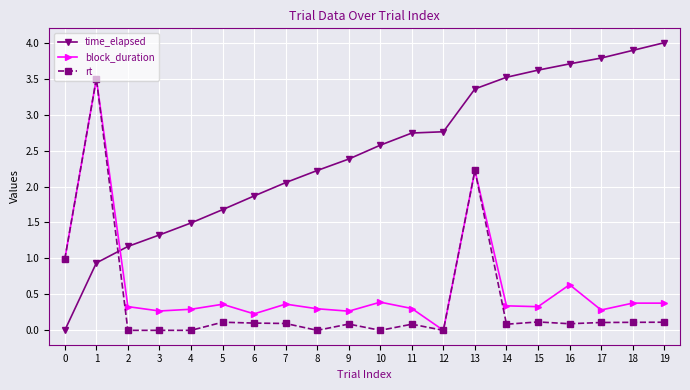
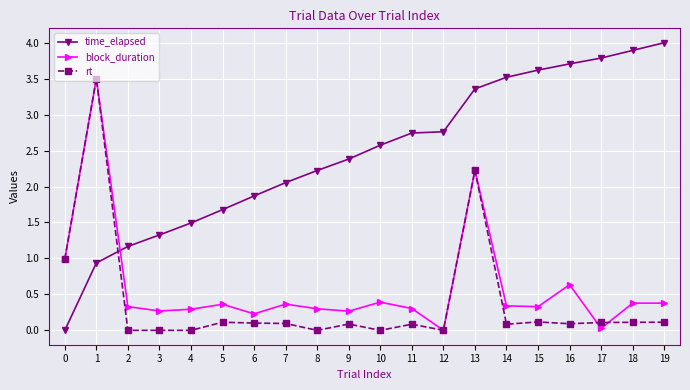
  {
    "block_duration": {
      "2": 0.3,
      "3": 0.3,
      "4": 0.3,
      "5": 0.4,
      "6": 0.2,
      "7": 0.4,
      "8": 0.3,
      "9": 0.3,
      "10": 0.4,
      "11": 0.3,
      "14": 0.3,
      "15": 0.3,
      "16": 0.6,
-     "17": 0.3,
+     "17": 0.0,
      "18": 0.4,
      "19": 0.4
    }
  }
